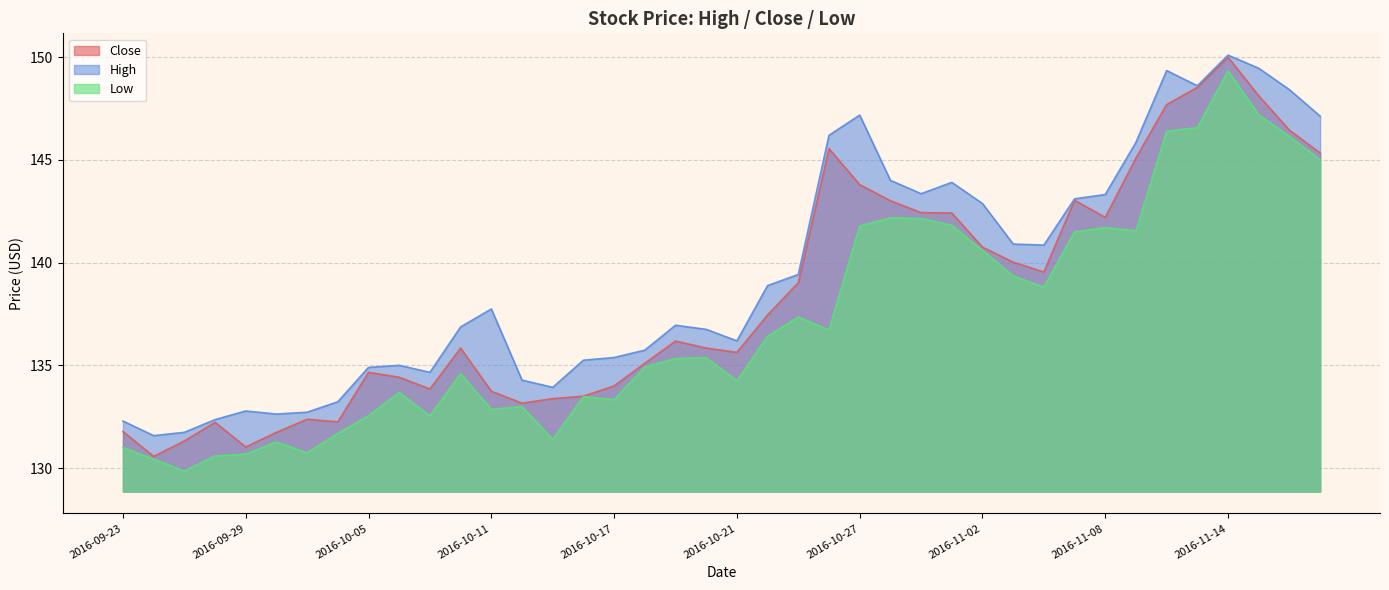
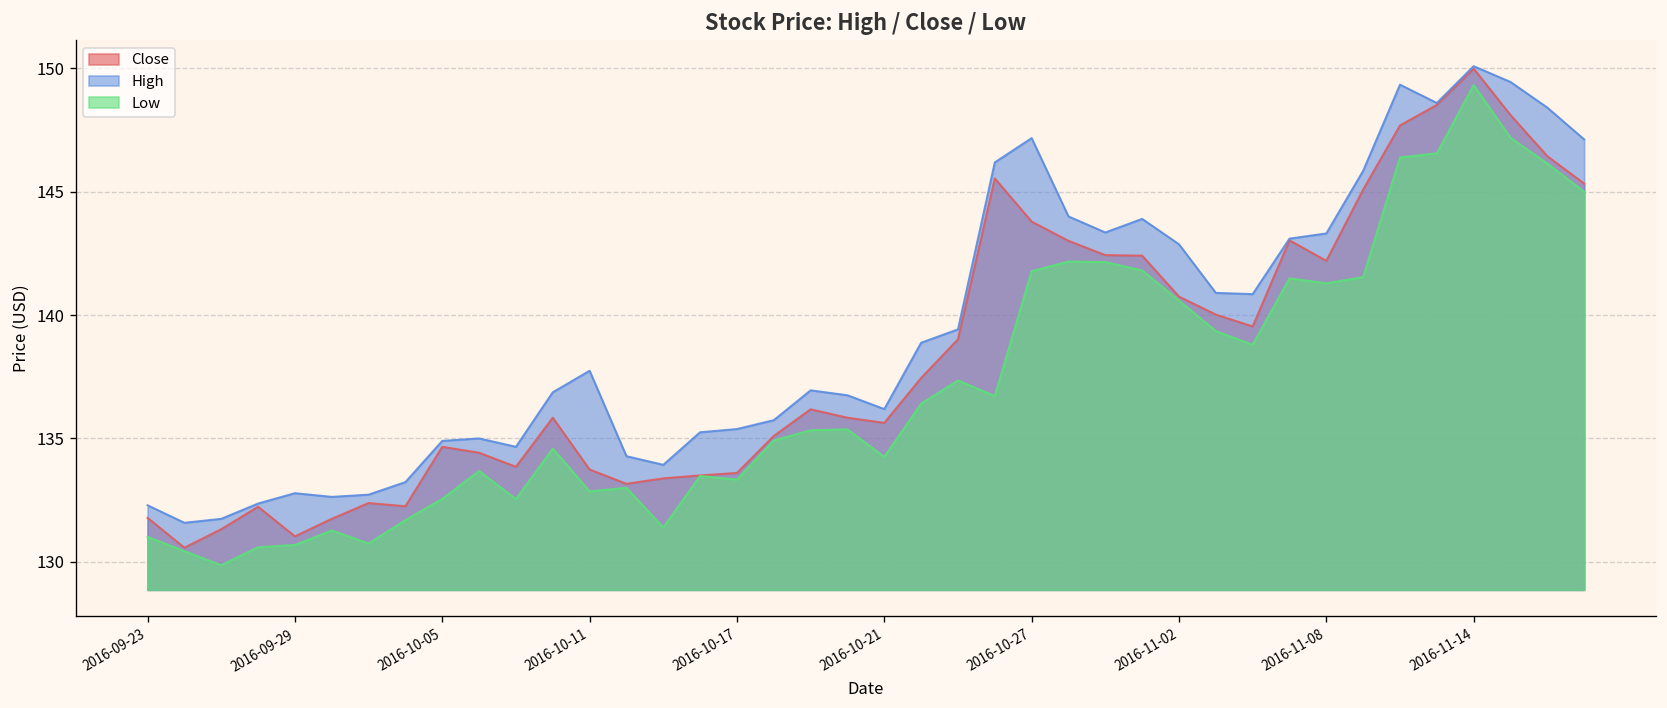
  {
    "Close": {
      "2016-09-23": 131.8,
      "2016-09-29": 131.0,
      "2016-10-05": 134.7,
      "2016-10-11": 133.7,
-     "2016-10-17": 134.0,
+     "2016-10-17": 133.6,
      "2016-10-21": 135.6,
      "2016-10-27": 143.8,
      "2016-11-02": 140.8,
      "2016-11-08": 142.2
    },
    "High": {
      "2016-09-23": 132.3,
      "2016-09-29": 132.8,
      "2016-10-05": 134.9,
      "2016-10-11": 137.7,
      "2016-10-17": 135.4,
      "2016-10-21": 136.2,
      "2016-10-27": 147.2,
      "2016-11-02": 142.9,
      "2016-11-08": 143.3
    },
    "Low": {
      "2016-09-23": 131.0,
      "2016-09-29": 130.7,
      "2016-10-05": 132.6,
      "2016-10-11": 132.9,
      "2016-10-17": 133.3,
      "2016-10-21": 134.3,
      "2016-10-27": 141.8,
      "2016-11-02": 140.6,
-     "2016-11-08": 141.7,
+     "2016-11-08": 141.3,
      "2016-11-14": 149.3
    }
  }
